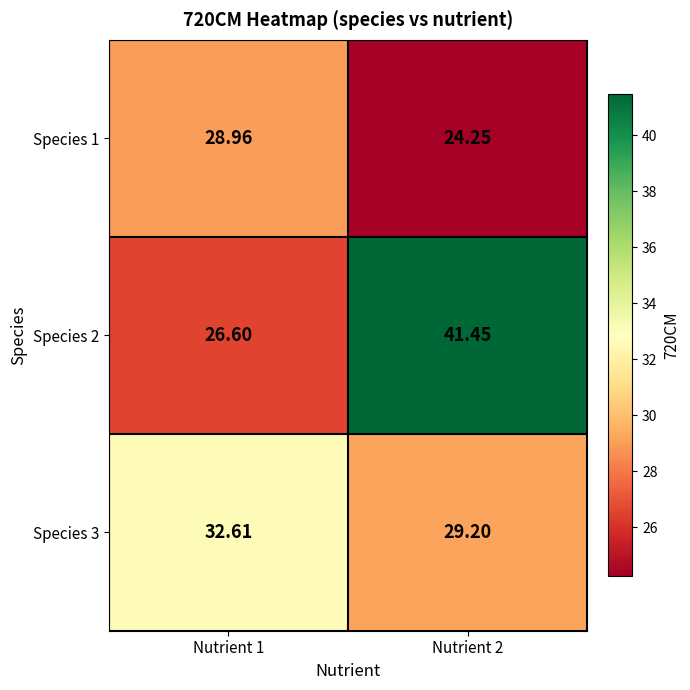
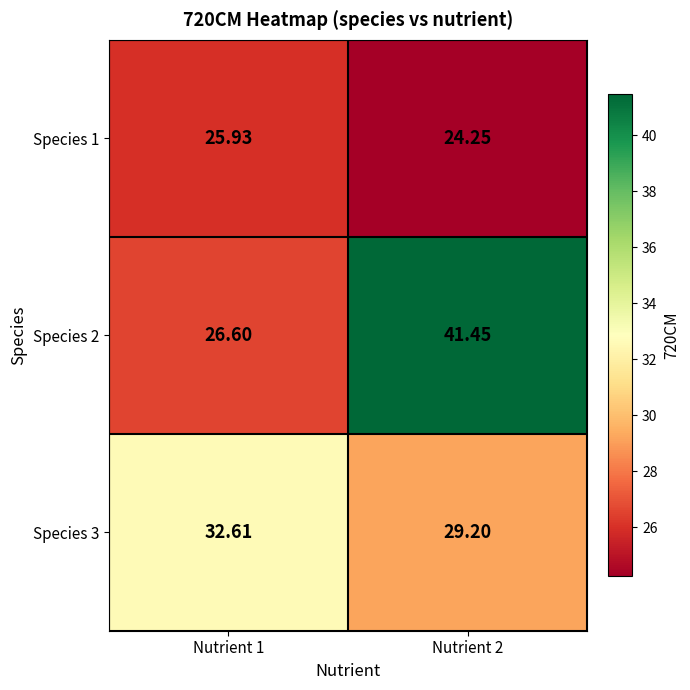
  {
    "Species 1": {
-     "Nutrient 1": 28.96,
+     "Nutrient 1": 25.93,
      "Nutrient 2": 24.25
    },
    "Species 2": {
      "Nutrient 1": 26.60,
      "Nutrient 2": 41.45
    },
    "Species 3": {
      "Nutrient 1": 32.61,
      "Nutrient 2": 29.20
    }
  }
